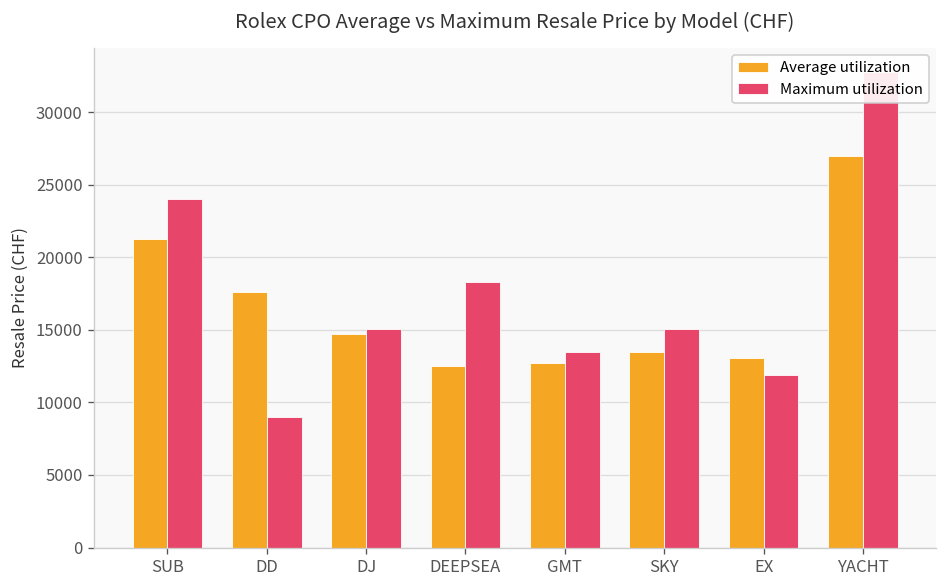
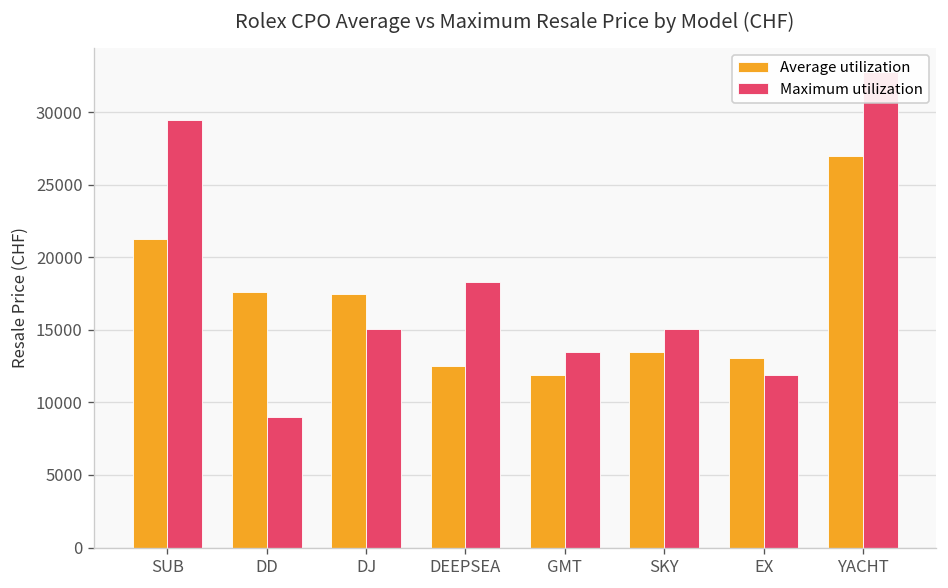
  {
    "Average utilization": {
      "SUB": 21300,
      "DD": 17600,
-     "DJ": 14800,
+     "DJ": 17500,
      "DEEPSEA": 12500,
-     "GMT": 12700,
+     "GMT": 11900,
      "SKY": 13500,
      "EX": 13100,
      "YACHT": 27000
    },
    "Maximum utilization": {
-     "SUB": 24100,
+     "SUB": 29500,
      "DD": 9000,
      "DJ": 15100,
      "DEEPSEA": 18300,
      "GMT": 13500,
      "SKY": 15000,
      "EX": 11900
    }
  }
